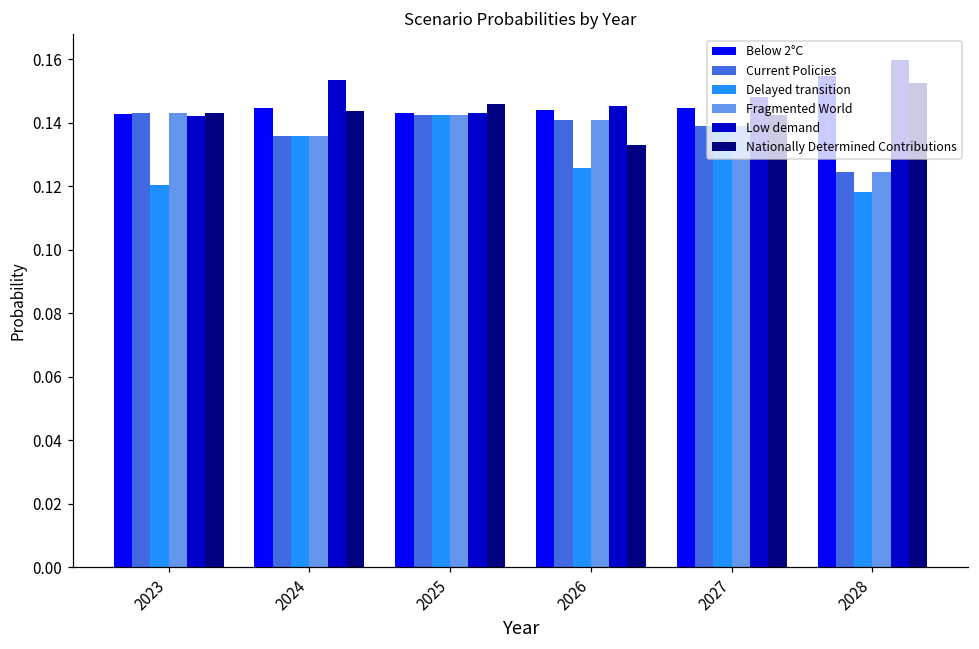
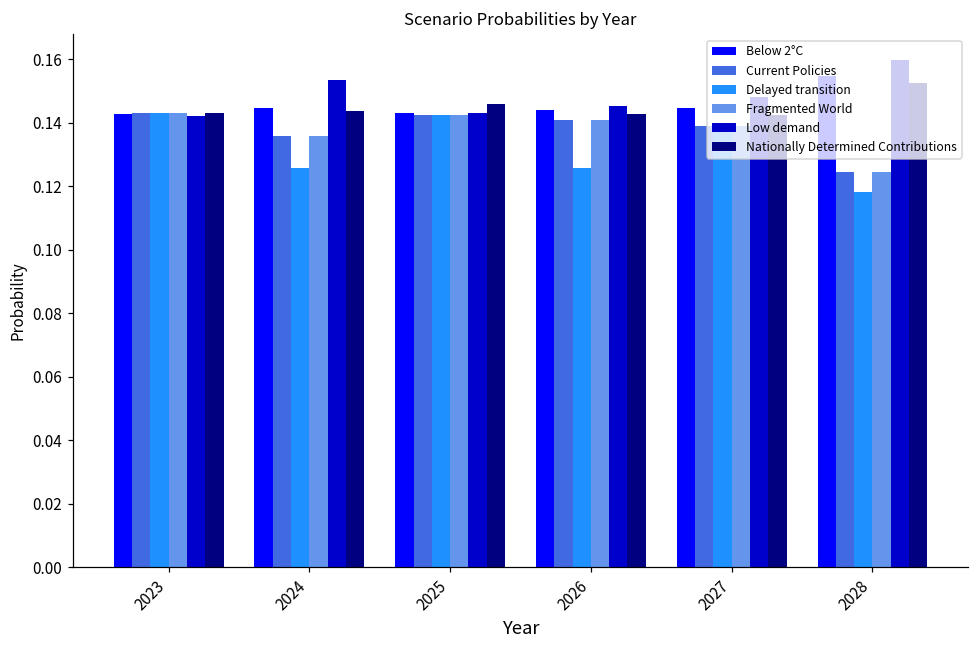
  {
    "Delayed transition": {
-     "2023": 0.121,
-     "2024": 0.136,
+     "2023": 0.143,
+     "2024": 0.126,
      "2025": 0.142,
      "2026": 0.126,
      "2028": 0.118
    },
    "Nationally Determined Contributions": {
      "2023": 0.143,
      "2024": 0.144,
      "2025": 0.146,
-     "2026": 0.133
+     "2026": 0.143
    }
  }
